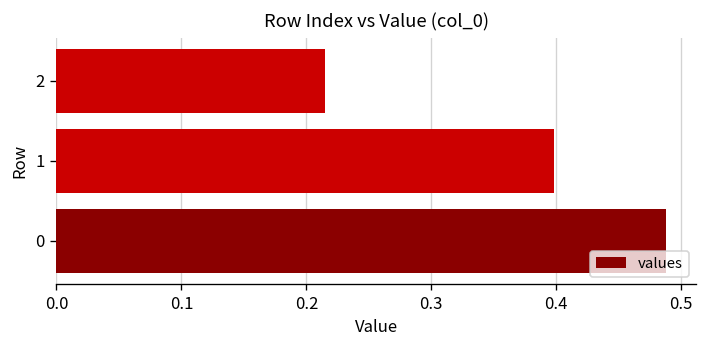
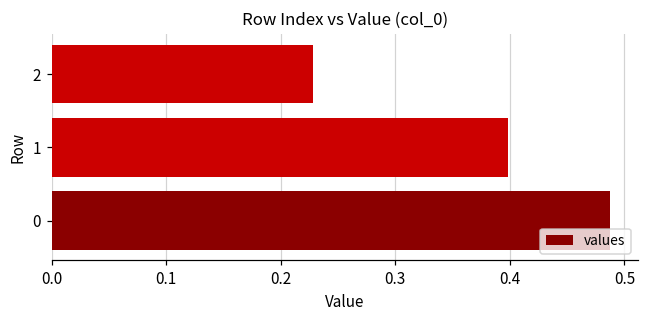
  {
-   "2": 0.215,
+   "2": 0.228,
    "1": 0.399,
    "0": 0.487
  }
